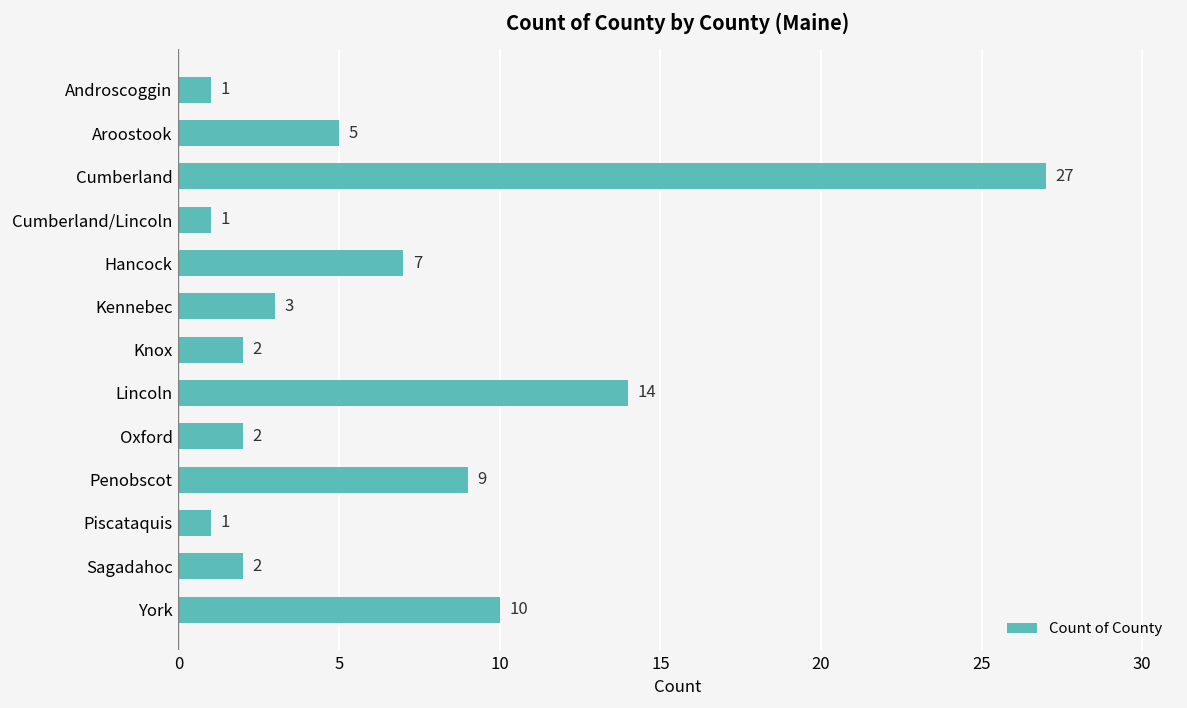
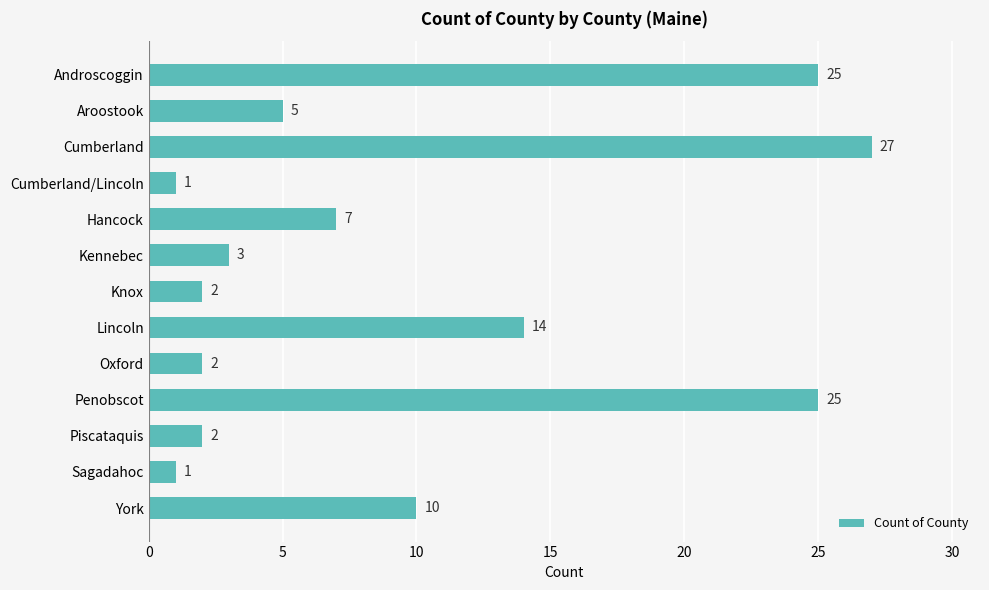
  {
-   "Androscoggin": 1,
+   "Androscoggin": 25,
    "Aroostook": 5,
    "Cumberland": 27,
    "Cumberland/Lincoln": 1,
    "Hancock": 7,
    "Kennebec": 3,
    "Knox": 2,
    "Lincoln": 14,
    "Oxford": 2,
-   "Penobscot": 9,
-   "Piscataquis": 1,
-   "Sagadahoc": 2,
+   "Penobscot": 25,
+   "Piscataquis": 2,
+   "Sagadahoc": 1,
    "York": 10
  }
